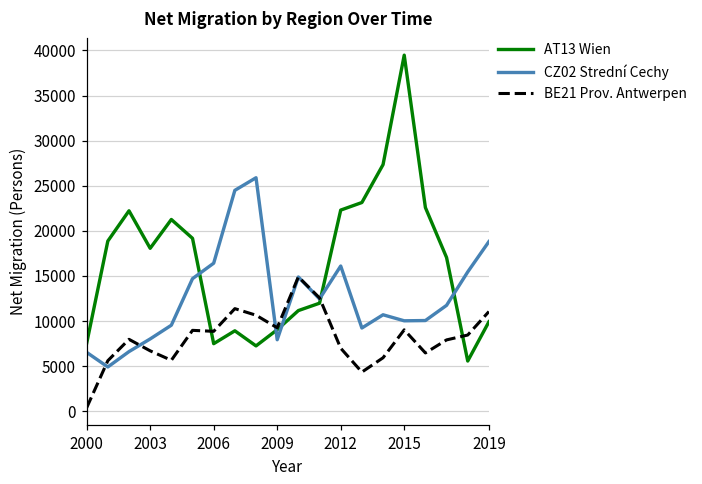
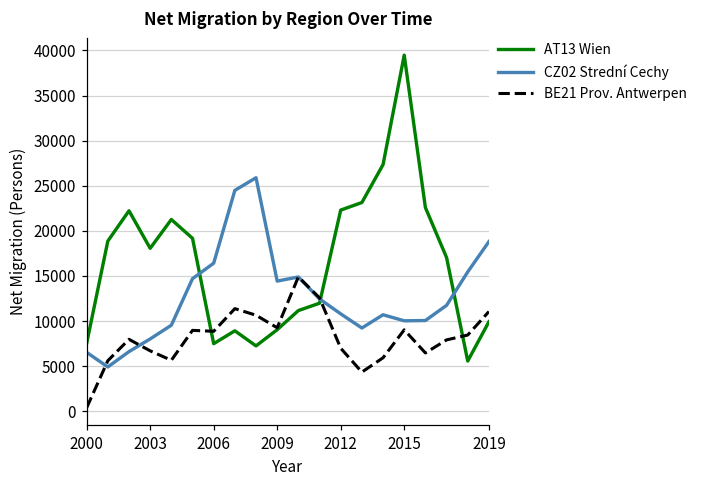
  {
    "AT13 Wien": {
      "2000": 8000,
      "2003": 18000,
      "2006": 7000,
      "2012": 22000,
      "2015": 39000,
      "2019": 10000
    },
    "CZ02 Strední Cechy": {
      "2000": 7000,
      "2003": 8000,
      "2006": 16000,
-     "2009": 8000,
-     "2012": 16000,
+     "2009": 14000,
+     "2012": 11000,
      "2015": 10000,
      "2019": 19000
    },
    "BE21 Prov. Antwerpen": {
      "2000": 0,
      "2003": 7000,
      "2006": 9000,
      "2012": 7000,
      "2015": 9000,
      "2019": 11000
    }
  }
